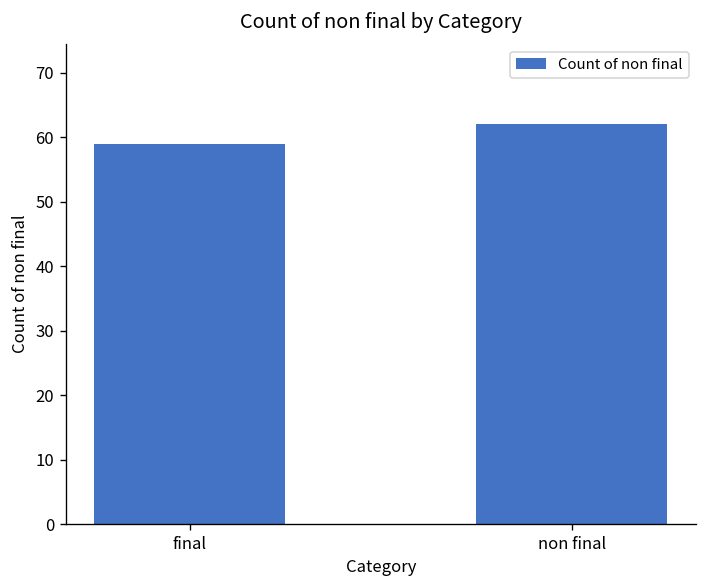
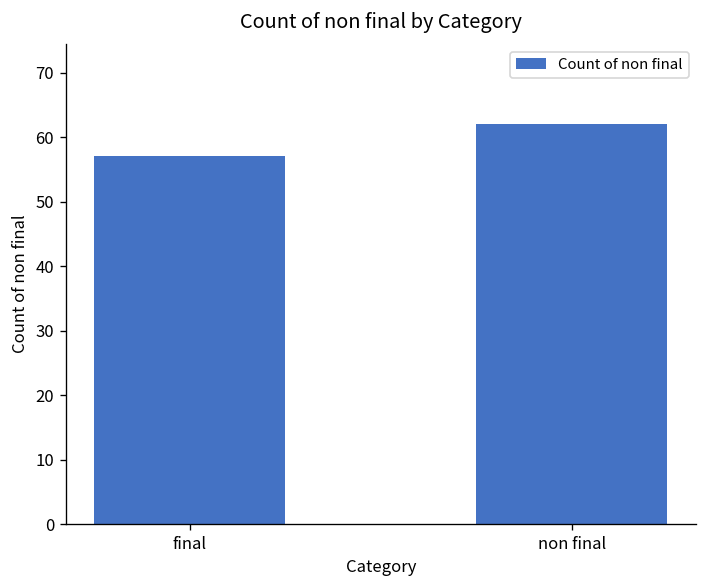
  {
-   "final": 59,
+   "final": 57,
    "non final": 62
  }
